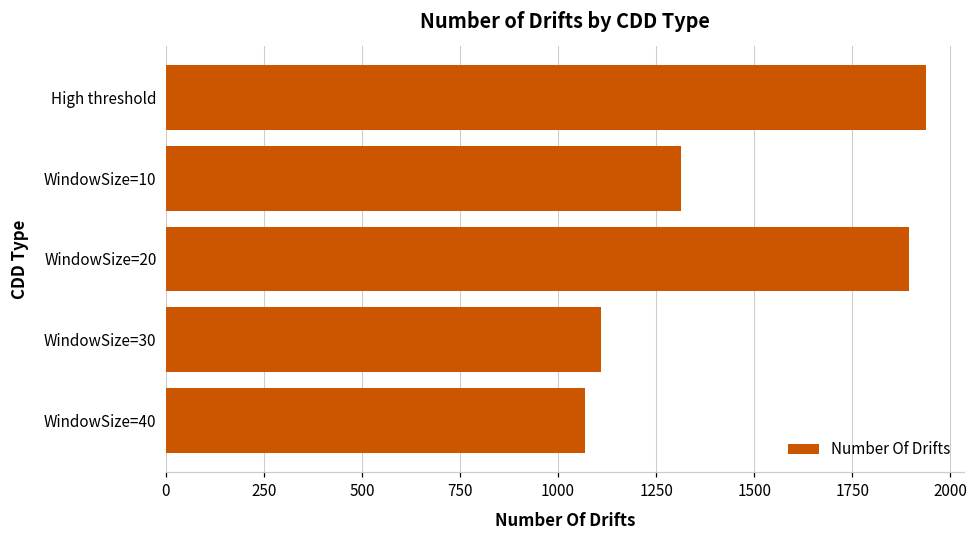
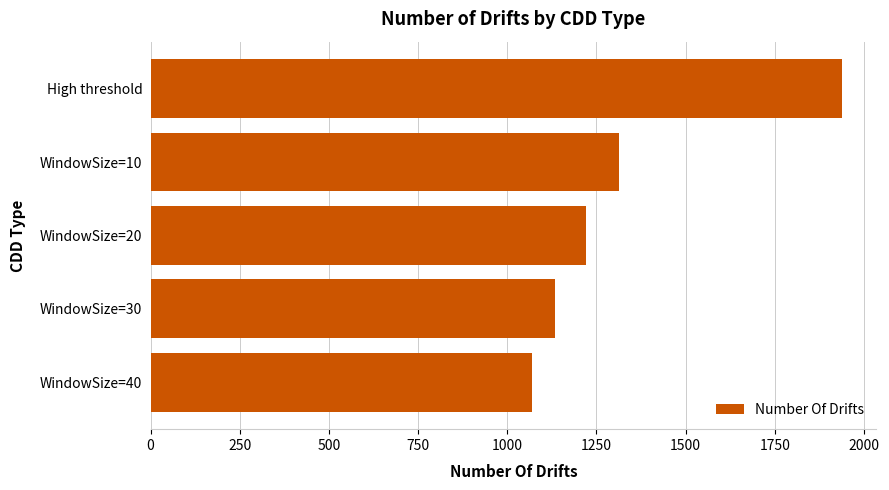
  {
    "High threshold": 1940,
    "WindowSize=10": 1310,
-   "WindowSize=20": 1890,
-   "WindowSize=30": 1110,
+   "WindowSize=20": 1220,
+   "WindowSize=30": 1130,
    "WindowSize=40": 1070
  }
